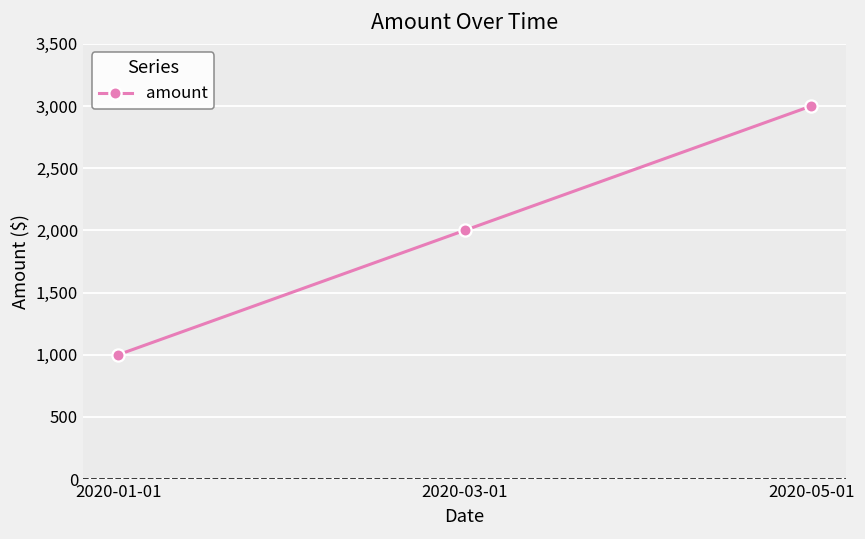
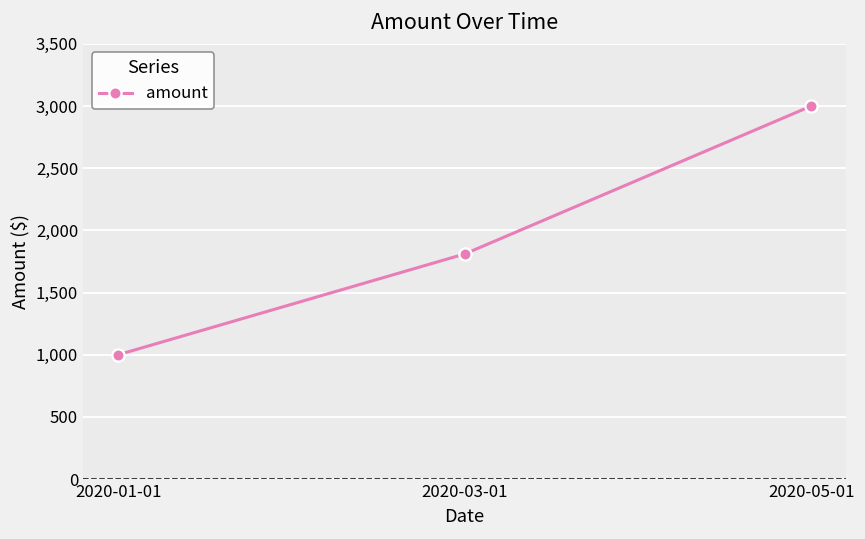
  {
    "2020-01-01": "1,000",
-   "2020-03-01": "2,000",
+   "2020-03-01": "1,810",
    "2020-05-01": "3,000"
  }
